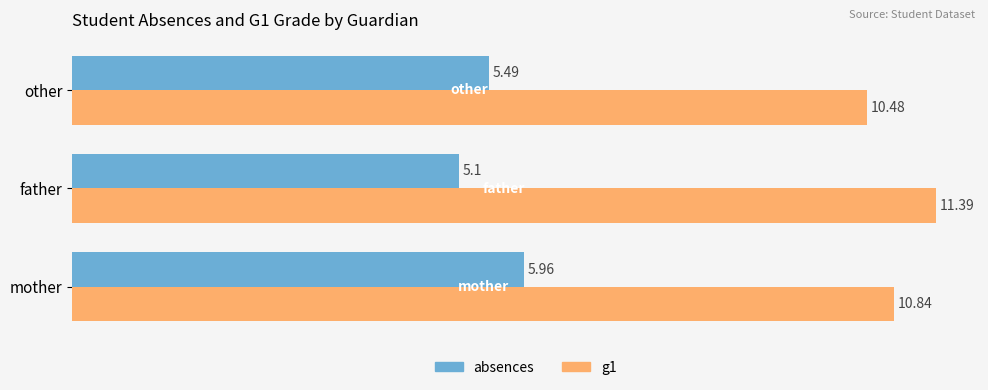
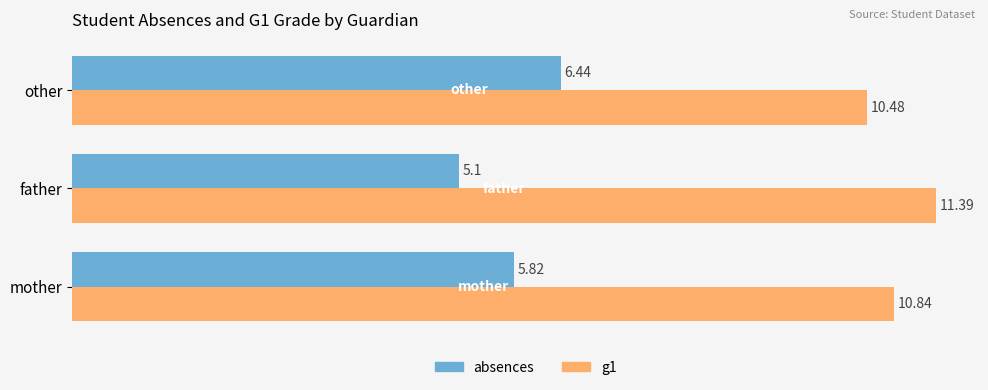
  {
    "absences": {
-     "other": 5.49,
+     "other": 6.44,
      "father": 5.1,
-     "mother": 5.96
+     "mother": 5.82
    },
    "g1": {
      "other": 10.48,
      "father": 11.39,
      "mother": 10.84
    }
  }
